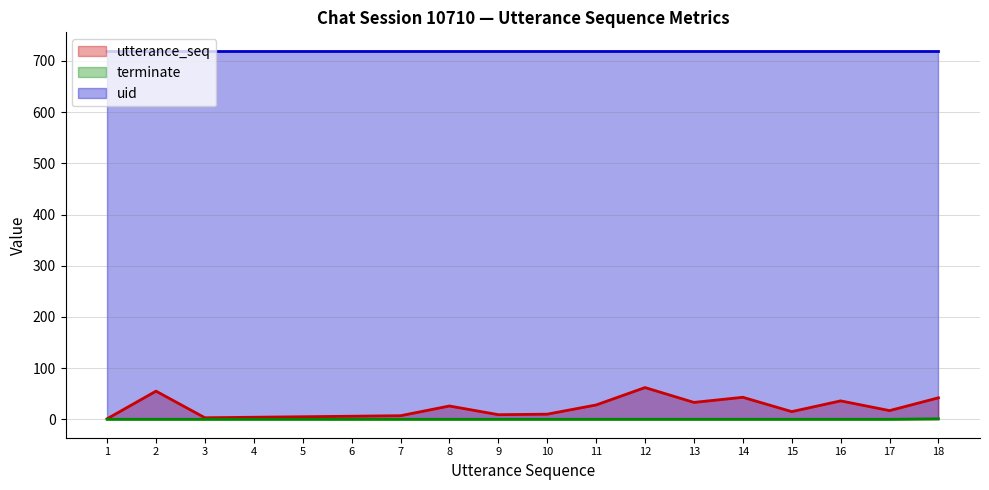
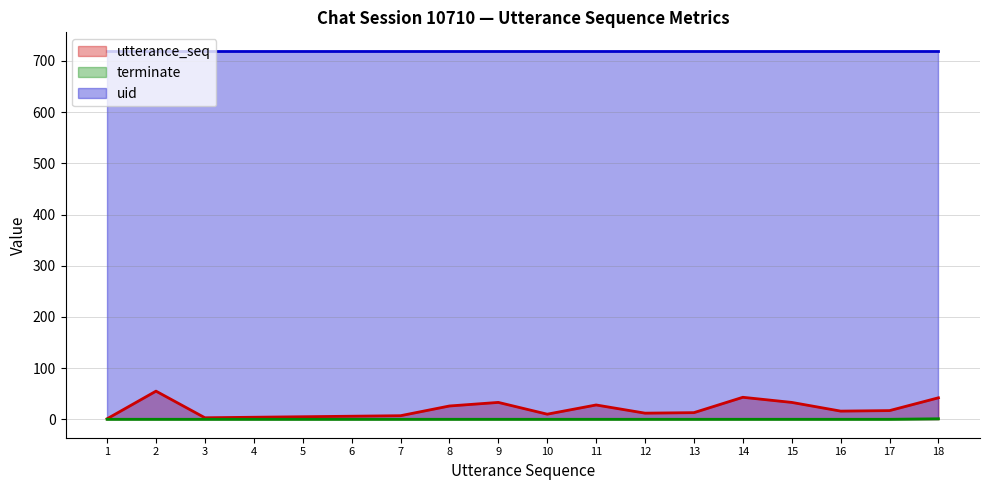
  {
    "utterance_seq": {
      "2": 60,
      "5": 10,
      "6": 10,
      "7": 10,
      "8": 30,
-     "9": 10,
+     "9": 30,
      "10": 10,
      "11": 30,
-     "12": 60,
-     "13": 30,
+     "12": 10,
+     "13": 10,
      "14": 40,
-     "15": 20,
-     "16": 40,
+     "15": 30,
+     "16": 20,
      "17": 20,
      "18": 40
    },
    "terminate": {
      "2": 0,
      "5": 0,
      "6": 0,
      "7": 0,
      "8": 0,
      "9": 0,
      "10": 0,
      "11": 0,
      "12": 0,
      "13": 0,
      "14": 0,
      "15": 0,
      "16": 0,
      "17": 0,
      "18": 0
    },
    "uid": {
      "4": 720,
      "5": 720,
      "6": 720,
      "7": 720,
      "8": 720,
      "9": 720,
      "10": 720,
      "11": 720,
      "12": 720,
      "13": 720,
      "14": 720,
      "15": 720,
      "16": 720,
      "17": 720,
      "18": 720
    }
  }
